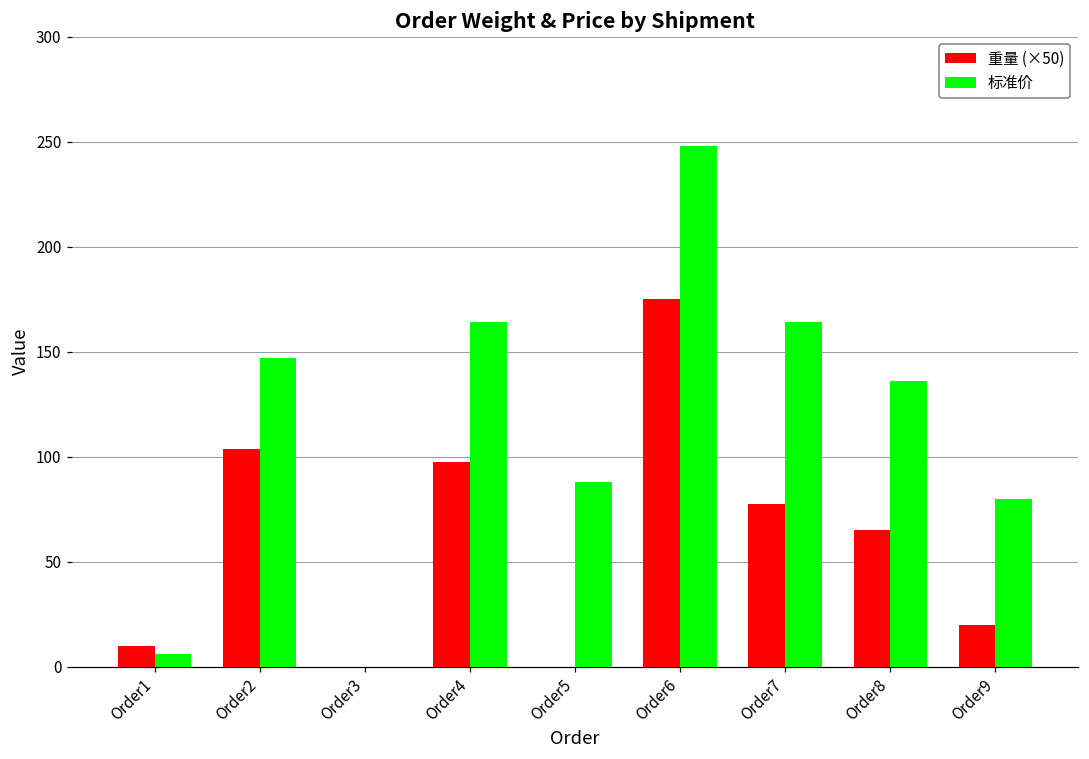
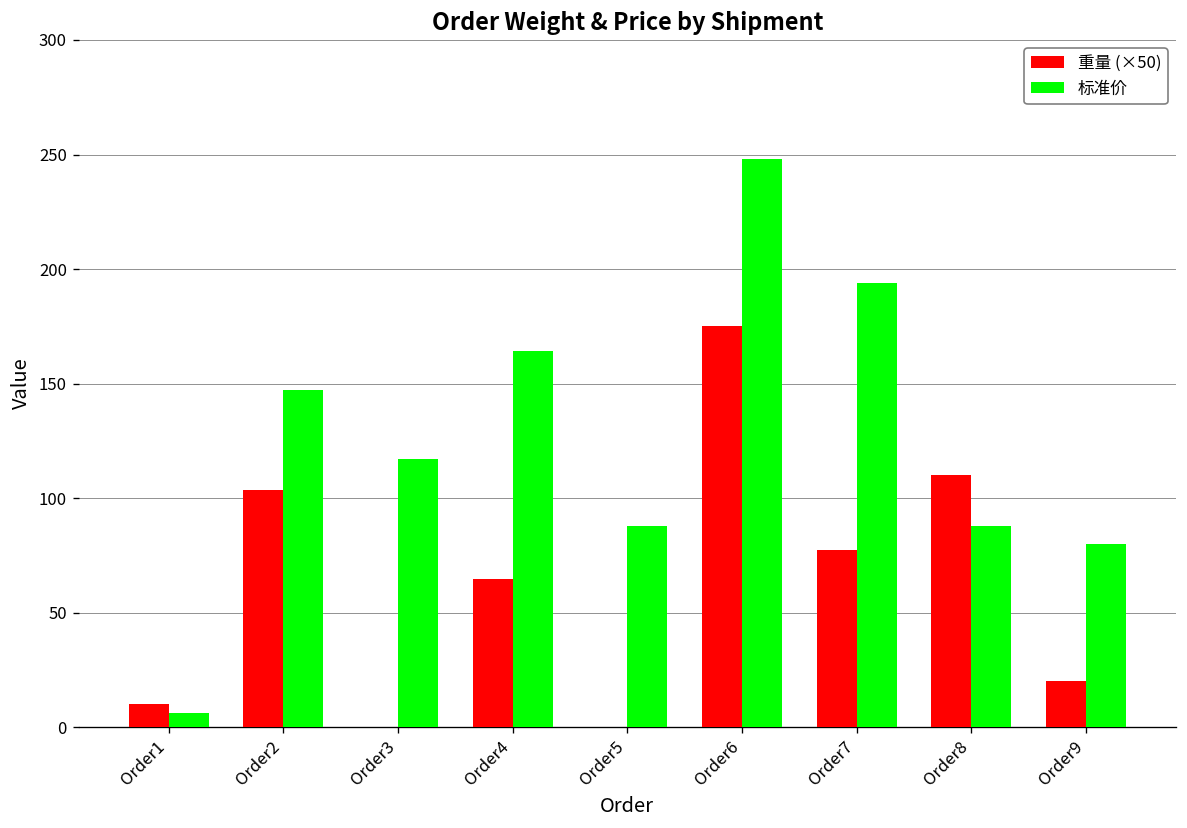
  {
    "重量 (×50)": {
      "Order1": 10,
      "Order2": 103,
      "Order3": 0,
-     "Order4": 98,
+     "Order4": 65,
      "Order5": 0,
      "Order6": 175,
      "Order7": 78,
-     "Order8": 65,
+     "Order8": 110,
      "Order9": 20
    },
    "标准价": {
      "Order1": 6,
      "Order2": 147,
-     "Order3": 0,
+     "Order3": 117,
      "Order4": 164,
      "Order5": 88,
      "Order6": 248,
-     "Order7": 164,
-     "Order8": 136,
+     "Order7": 194,
+     "Order8": 88,
      "Order9": 80
    }
  }
